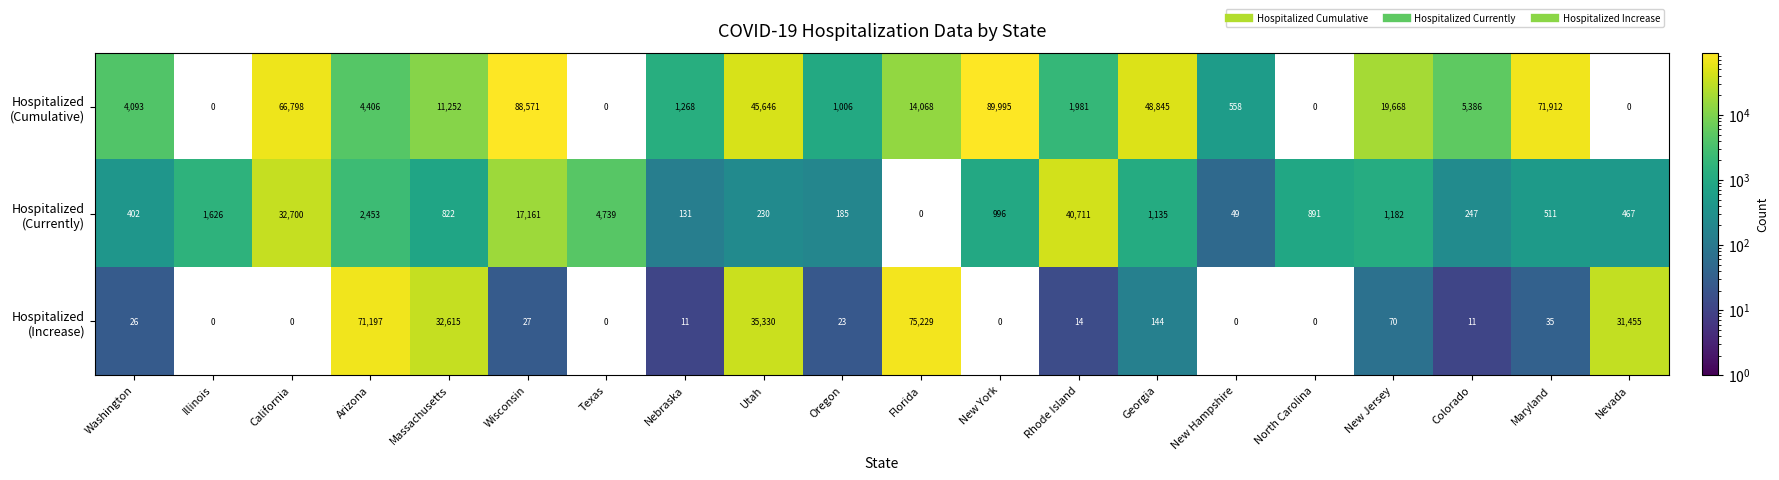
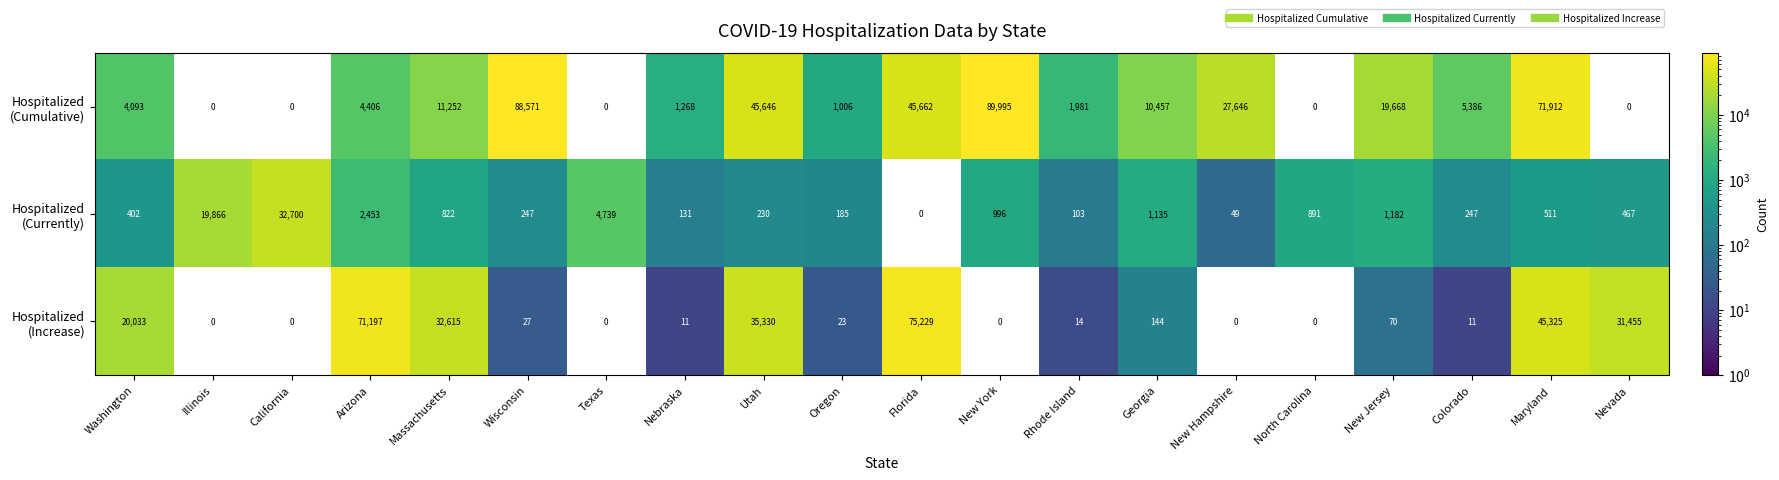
  {
    "Hospitalized (Cumulative)": {
      "Washington": "4,093",
      "Illinois": "0",
-     "California": "66,798",
+     "California": "0",
      "Arizona": "4,406",
      "Massachusetts": "11,252",
      "Wisconsin": "88,571",
      "Texas": "0",
      "Nebraska": "1,268",
      "Utah": "45,646",
      "Oregon": "1,006",
-     "Florida": "14,068",
+     "Florida": "45,662",
      "New York": "89,995",
      "Rhode Island": "1,981",
-     "Georgia": "48,845",
-     "New Hampshire": "558",
+     "Georgia": "10,457",
+     "New Hampshire": "27,646",
      "North Carolina": "0",
      "New Jersey": "19,668",
      "Colorado": "5,386",
      "Maryland": "71,912",
      "Nevada": "0"
    },
    "Hospitalized (Currently)": {
      "Washington": "402",
-     "Illinois": "1,626",
+     "Illinois": "19,866",
      "California": "32,700",
      "Arizona": "2,453",
      "Massachusetts": "822",
-     "Wisconsin": "17,161",
+     "Wisconsin": "247",
      "Texas": "4,739",
      "Nebraska": "131",
      "Utah": "230",
      "Oregon": "185",
      "Florida": "0",
      "New York": "996",
-     "Rhode Island": "40,711",
+     "Rhode Island": "103",
      "Georgia": "1,135",
      "New Hampshire": "49",
      "North Carolina": "891",
      "New Jersey": "1,182",
      "Colorado": "247",
      "Maryland": "511",
      "Nevada": "467"
    },
    "Hospitalized (Increase)": {
-     "Washington": "26",
+     "Washington": "20,033",
      "Illinois": "0",
      "California": "0",
      "Arizona": "71,197",
      "Massachusetts": "32,615",
      "Wisconsin": "27",
      "Texas": "0",
      "Nebraska": "11",
      "Utah": "35,330",
      "Oregon": "23",
      "Florida": "75,229",
      "New York": "0",
      "Rhode Island": "14",
      "Georgia": "144",
      "New Hampshire": "0",
      "North Carolina": "0",
      "New Jersey": "70",
      "Colorado": "11",
-     "Maryland": "35",
+     "Maryland": "45,325",
      "Nevada": "31,455"
    }
  }
